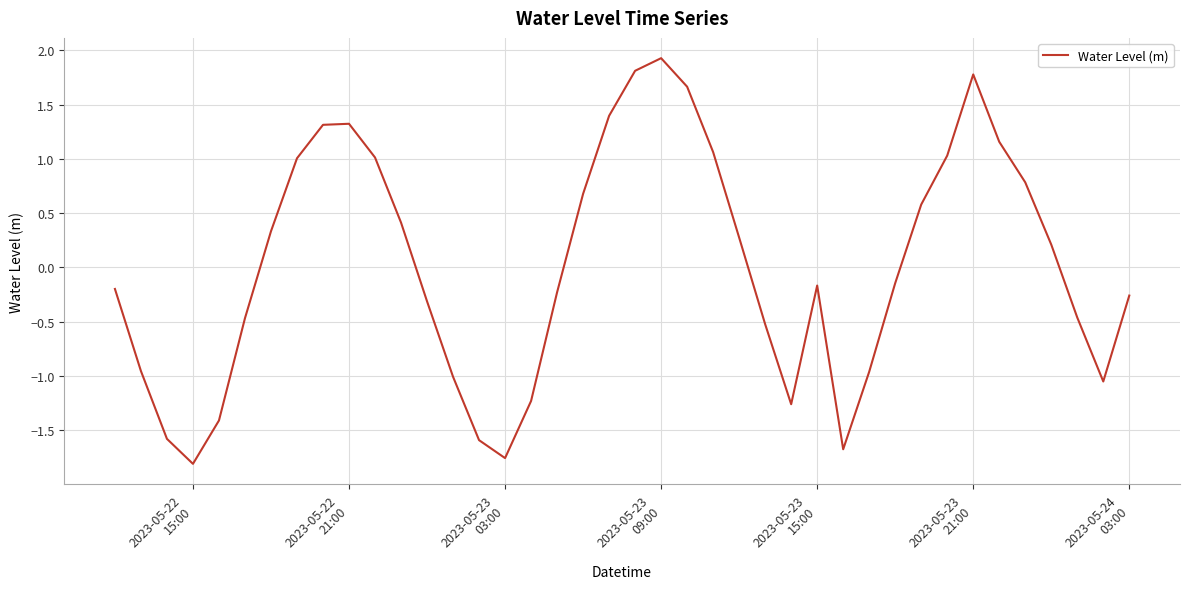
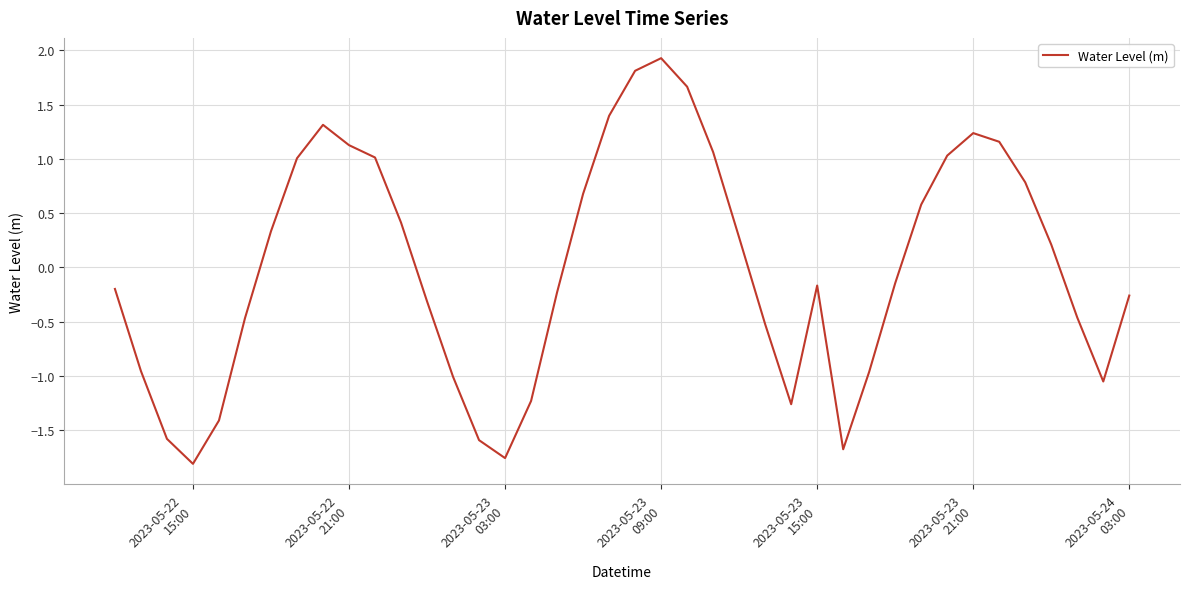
  {
    "2023-05-22 15:00": -1.81,
-   "2023-05-22 21:00": 1.32,
+   "2023-05-22 21:00": 1.13,
    "2023-05-23 03:00": -1.76,
    "2023-05-23 09:00": 1.93,
    "2023-05-23 15:00": -0.17,
-   "2023-05-23 21:00": 1.78,
+   "2023-05-23 21:00": 1.24,
    "2023-05-24 03:00": -0.26
  }
